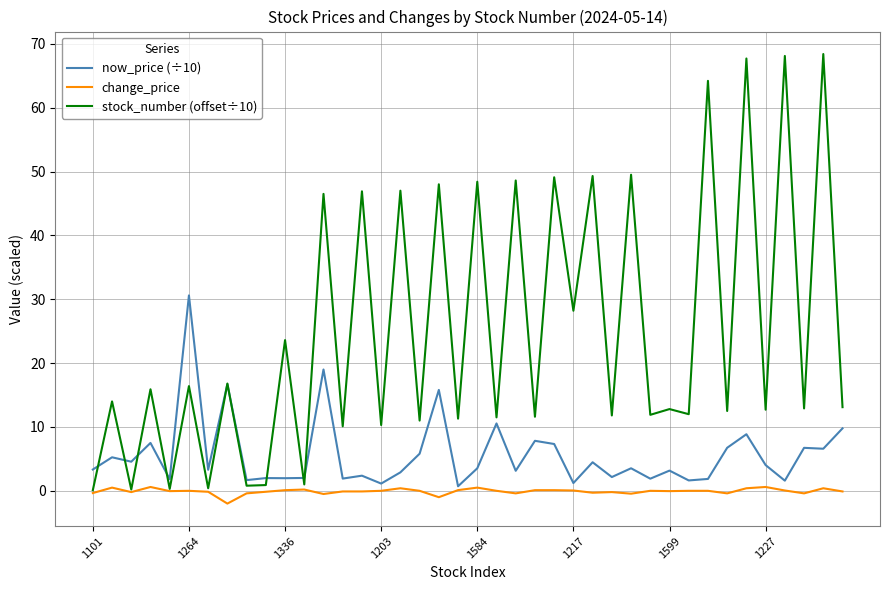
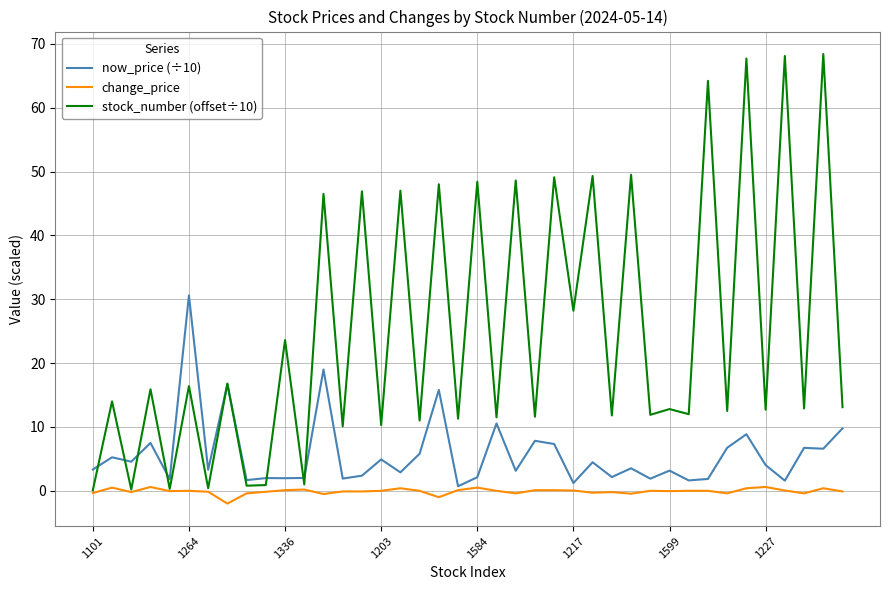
  {
    "now_price (÷10)": {
      "1101": 3,
      "1264": 31,
      "1336": 2,
-     "1203": 1,
-     "1584": 4,
+     "1203": 5,
+     "1584": 2,
      "1217": 1,
      "1599": 3,
      "1227": 4
    },
    "change_price": {
      "1101": 0,
      "1264": 0,
      "1336": 0,
      "1203": 0,
      "1584": 1,
      "1217": 0,
      "1599": 0,
      "1227": 1
    },
    "stock_number (offset÷10)": {
      "1101": 0,
      "1264": 16,
      "1336": 24,
      "1203": 10,
      "1584": 48,
      "1217": 28,
      "1599": 13,
      "1227": 13
    }
  }
